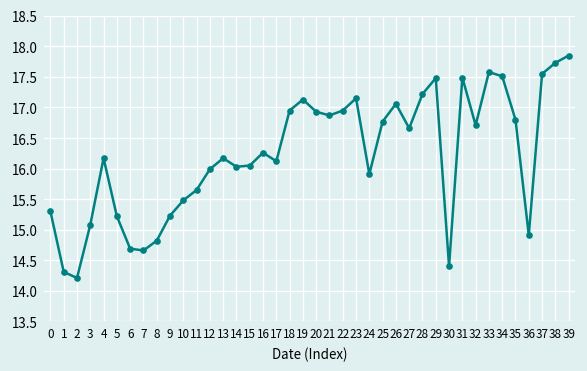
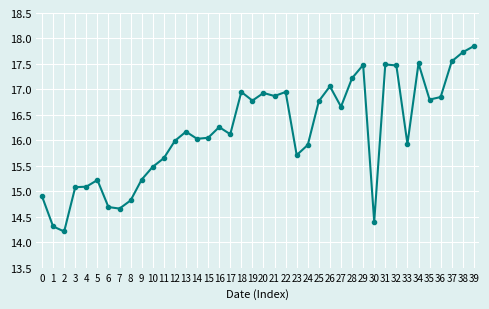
  {
-   "0": 15.3,
+   "0": 14.9,
    "1": 14.3,
    "2": 14.2,
    "3": 15.1,
-   "4": 16.2,
+   "4": 15.1,
    "5": 15.2,
    "6": 14.7,
    "7": 14.7,
    "8": 14.8,
    "9": 15.2,
    "10": 15.5,
    "11": 15.7,
    "12": 16.0,
    "13": 16.2,
    "14": 16.0,
    "15": 16.1,
    "16": 16.3,
    "17": 16.1,
    "18": 17.0,
-   "19": 17.1,
+   "19": 16.8,
    "20": 16.9,
    "21": 16.9,
    "22": 17.0,
-   "23": 17.2,
+   "23": 15.7,
    "24": 15.9,
    "25": 16.8,
    "26": 17.1,
    "27": 16.7,
    "28": 17.2,
    "29": 17.5,
    "30": 14.4,
    "31": 17.5,
-   "32": 16.7,
-   "33": 17.6,
+   "32": 17.5,
+   "33": 15.9,
    "34": 17.5,
    "35": 16.8,
-   "36": 14.9,
+   "36": 16.9,
    "37": 17.6,
    "38": 17.7,
    "39": 17.9
  }
